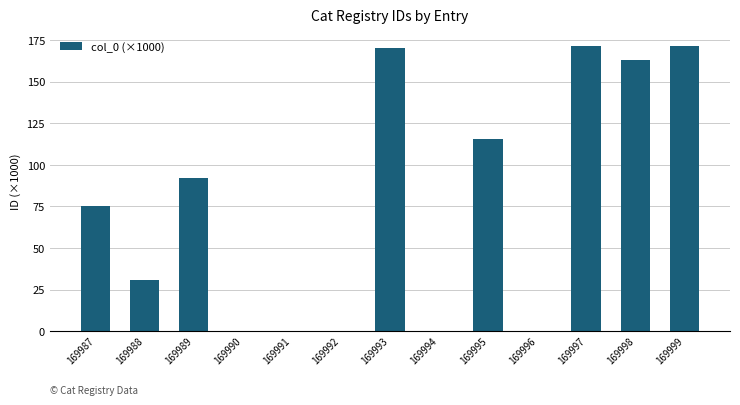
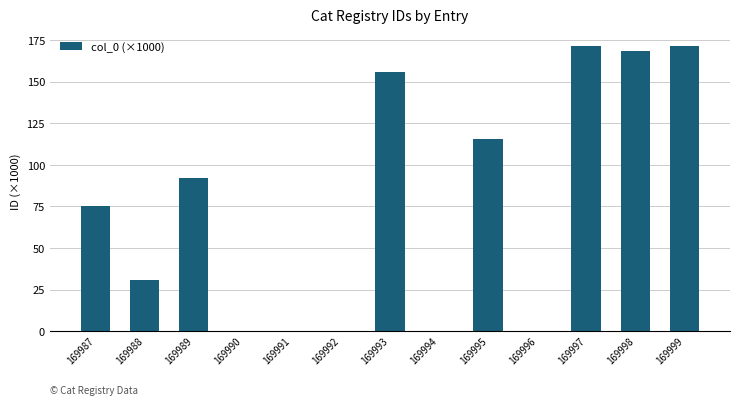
  {
    "169987": 75,
    "169988": 31,
    "169989": 92,
    "169990": 0,
    "169991": 0,
    "169992": 0,
-   "169993": 170,
+   "169993": 156,
    "169994": 0,
    "169995": 116,
    "169996": 0,
    "169997": 172,
-   "169998": 163,
+   "169998": 169,
    "169999": 172
  }
